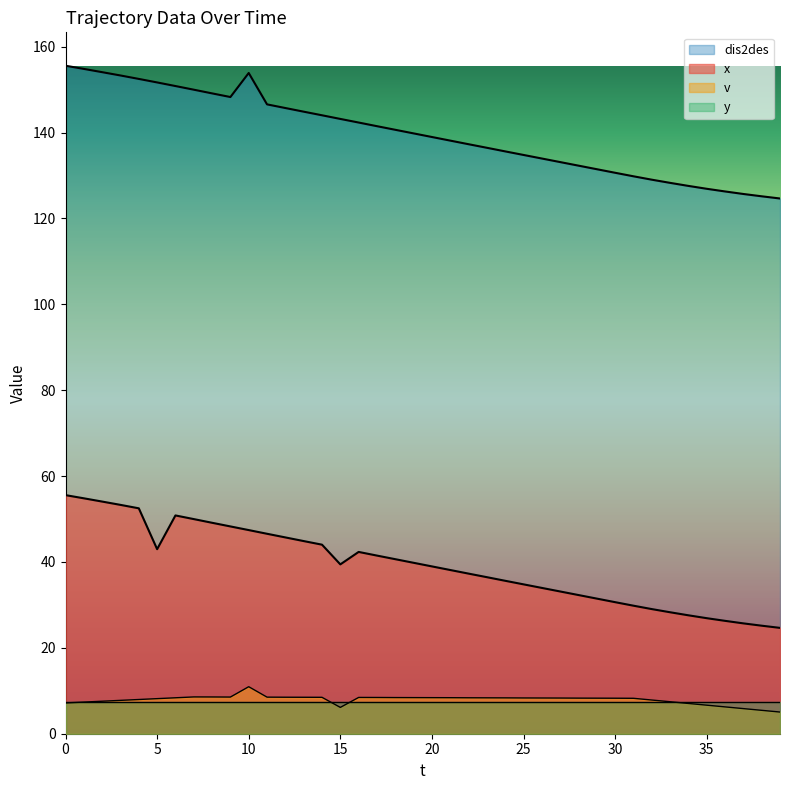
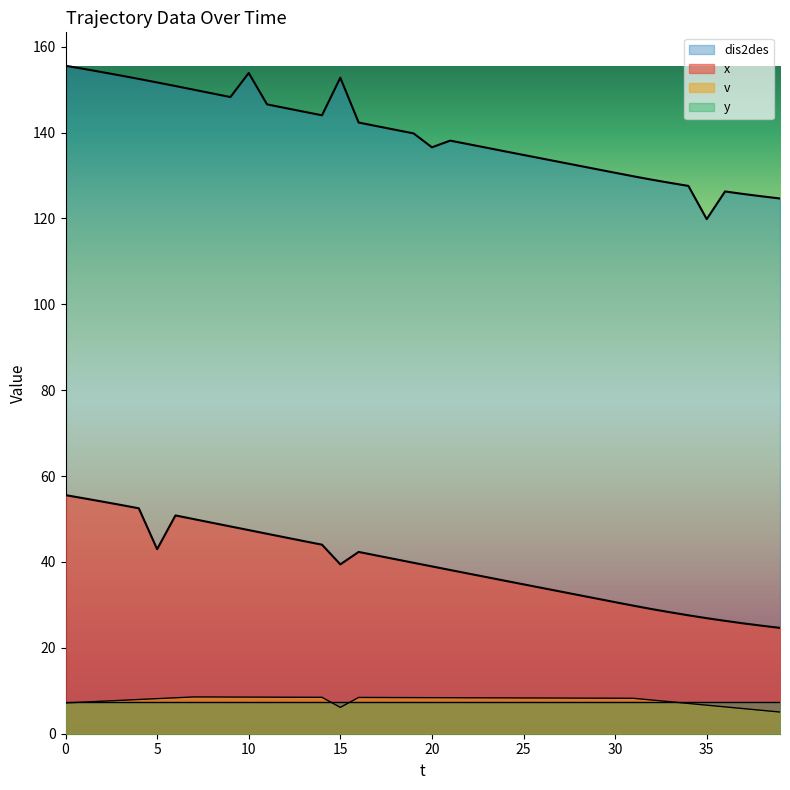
  {
    "dis2des": {
      "0": 156,
      "5": 152,
      "10": 154,
-     "15": 143,
-     "20": 139,
+     "15": 153,
+     "20": 137,
      "25": 135,
      "30": 131,
-     "35": 127
+     "35": 120
    },
    "x": {
      "0": 56,
      "5": 43,
      "10": 47,
      "15": 39,
      "20": 39,
      "25": 35,
      "30": 31,
      "35": 27
    },
    "v": {
      "5": 8,
-     "10": 11,
+     "10": 9,
      "15": 6,
      "20": 8,
      "25": 8,
      "30": 8,
      "35": 7
    },
    "y": {
      "5": 8,
      "10": 8,
      "15": 8,
      "20": 8,
      "25": 8,
      "30": 8,
      "35": 8
    }
  }
